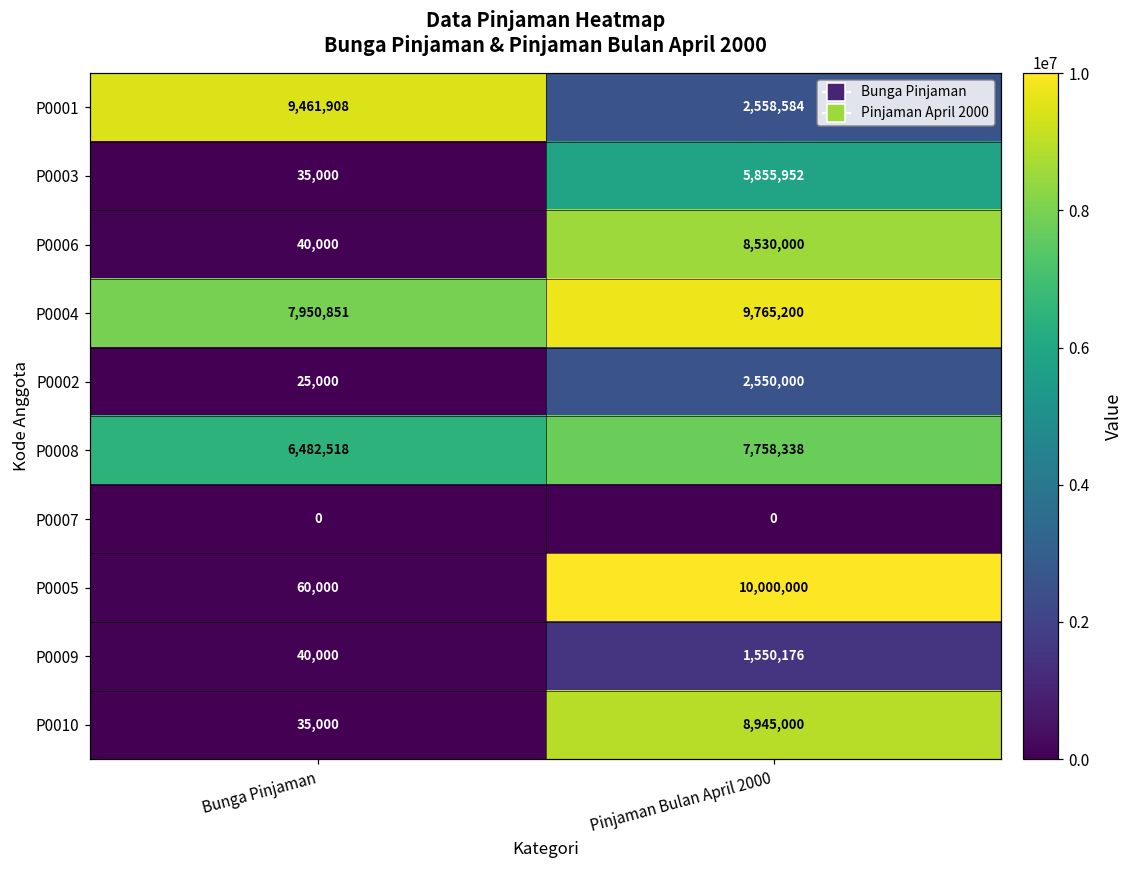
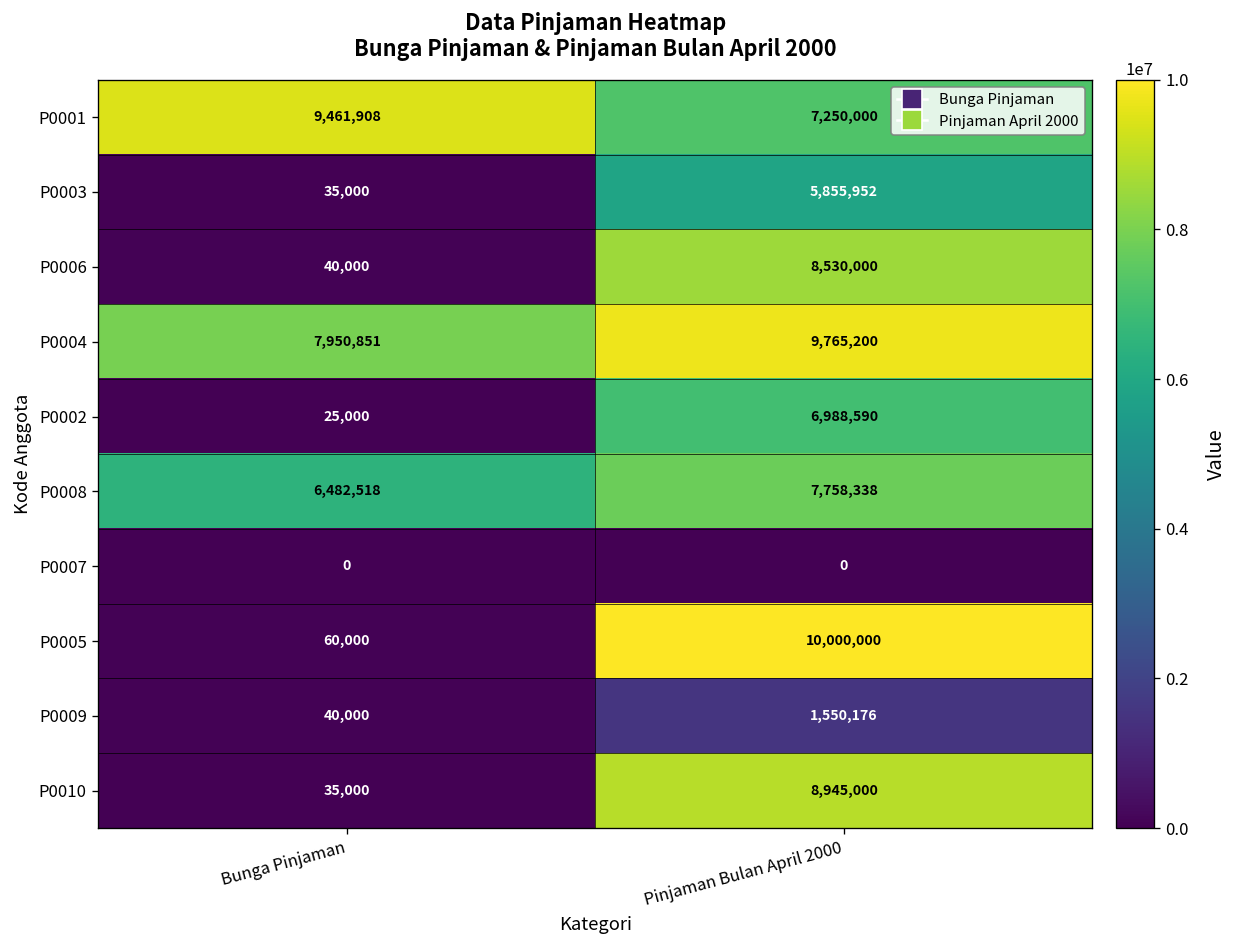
  {
    "P0001": {
      "Bunga Pinjaman": "9,461,908",
-     "Pinjaman Bulan April 2000": "2,558,584"
+     "Pinjaman Bulan April 2000": "7,250,000"
    },
    "P0003": {
      "Bunga Pinjaman": "35,000",
      "Pinjaman Bulan April 2000": "5,855,952"
    },
    "P0006": {
      "Bunga Pinjaman": "40,000",
      "Pinjaman Bulan April 2000": "8,530,000"
    },
    "P0004": {
      "Bunga Pinjaman": "7,950,851",
      "Pinjaman Bulan April 2000": "9,765,200"
    },
    "P0002": {
      "Bunga Pinjaman": "25,000",
-     "Pinjaman Bulan April 2000": "2,550,000"
+     "Pinjaman Bulan April 2000": "6,988,590"
    },
    "P0008": {
      "Bunga Pinjaman": "6,482,518",
      "Pinjaman Bulan April 2000": "7,758,338"
    },
    "P0007": {
      "Bunga Pinjaman": "0",
      "Pinjaman Bulan April 2000": "0"
    },
    "P0005": {
      "Bunga Pinjaman": "60,000",
      "Pinjaman Bulan April 2000": "10,000,000"
    },
    "P0009": {
      "Bunga Pinjaman": "40,000",
      "Pinjaman Bulan April 2000": "1,550,176"
    },
    "P0010": {
      "Bunga Pinjaman": "35,000",
      "Pinjaman Bulan April 2000": "8,945,000"
    }
  }
